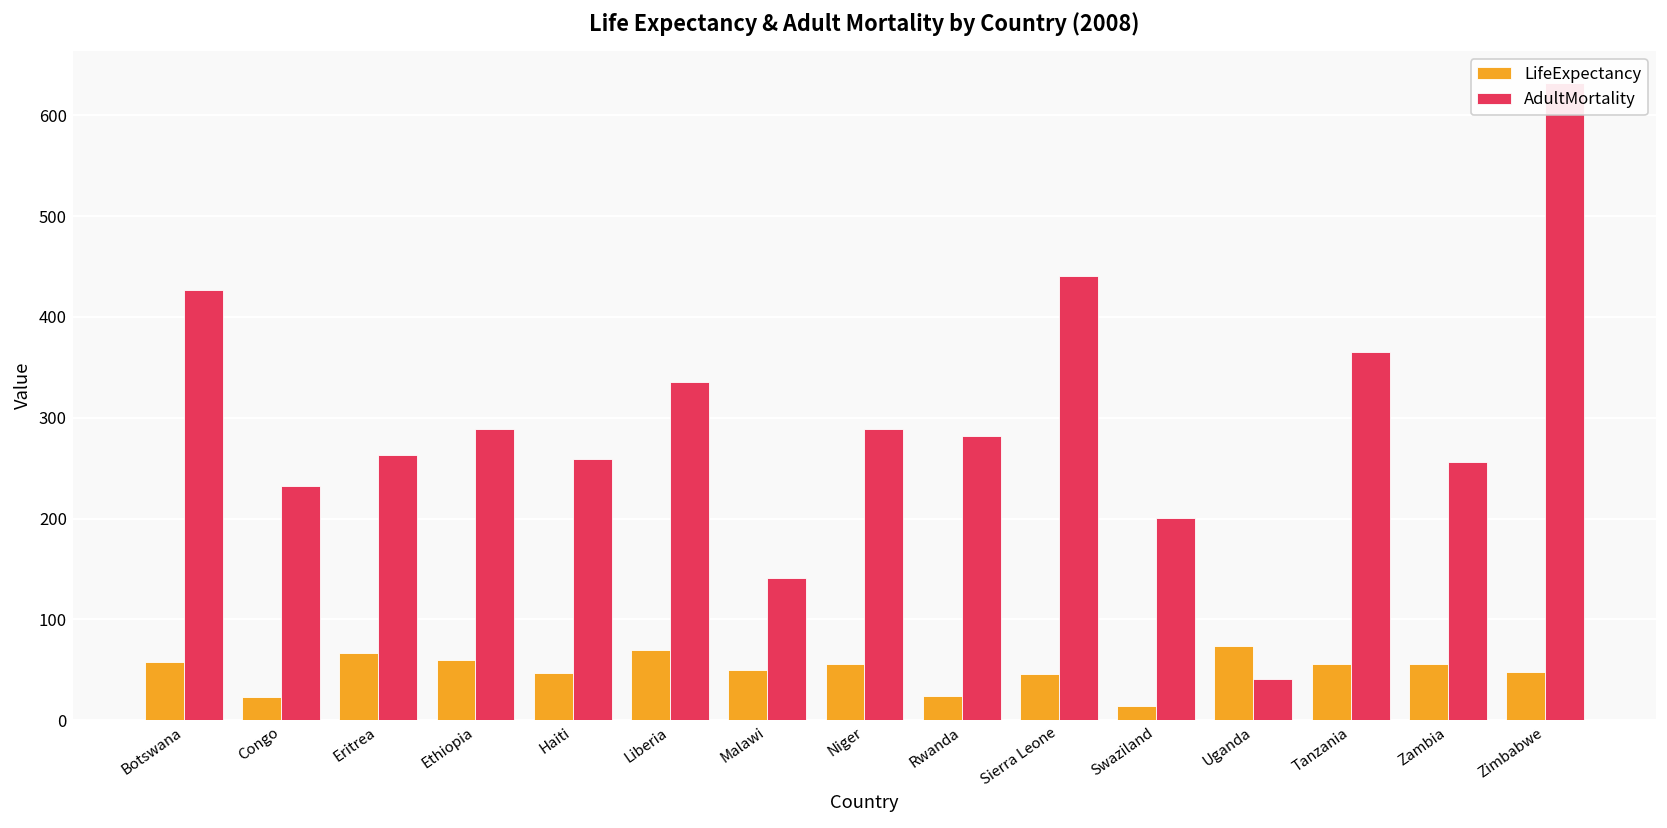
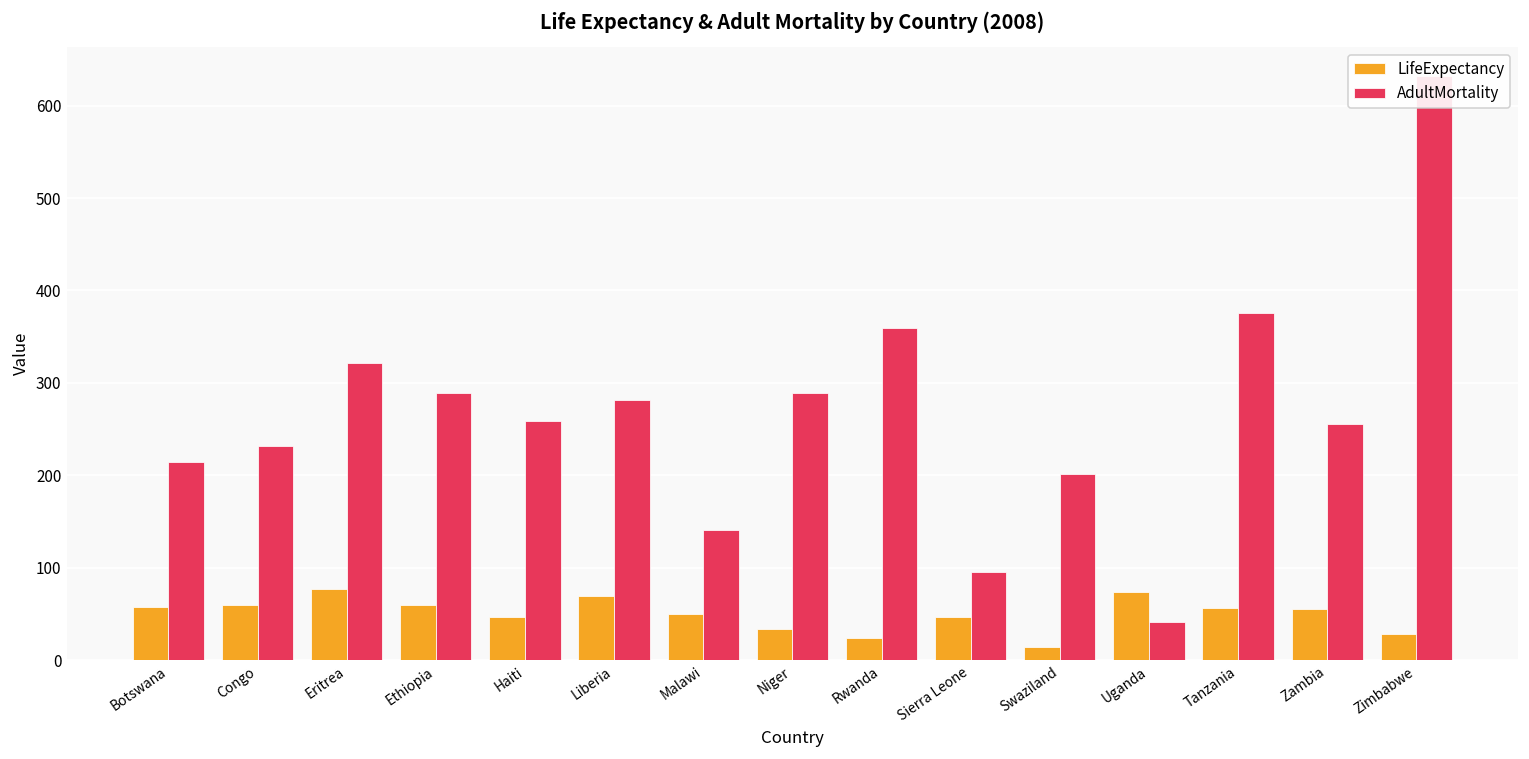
  {
    "LifeExpectancy": {
      "Botswana": 60,
-     "Congo": 20,
-     "Eritrea": 70,
+     "Congo": 60,
+     "Eritrea": 80,
      "Ethiopia": 60,
      "Haiti": 50,
      "Liberia": 70,
      "Malawi": 50,
-     "Niger": 60,
+     "Niger": 30,
      "Rwanda": 20,
      "Sierra Leone": 50,
      "Swaziland": 10,
      "Uganda": 70,
      "Tanzania": 60,
      "Zambia": 60,
-     "Zimbabwe": 50
+     "Zimbabwe": 30
    },
    "AdultMortality": {
-     "Botswana": 430,
+     "Botswana": 210,
      "Congo": 230,
-     "Eritrea": 260,
+     "Eritrea": 320,
      "Ethiopia": 290,
      "Haiti": 260,
-     "Liberia": 340,
+     "Liberia": 280,
      "Malawi": 140,
      "Niger": 290,
-     "Rwanda": 280,
-     "Sierra Leone": 440,
+     "Rwanda": 360,
+     "Sierra Leone": 100,
      "Swaziland": 200,
      "Uganda": 40,
-     "Tanzania": 370,
+     "Tanzania": 380,
      "Zambia": 260
    }
  }
